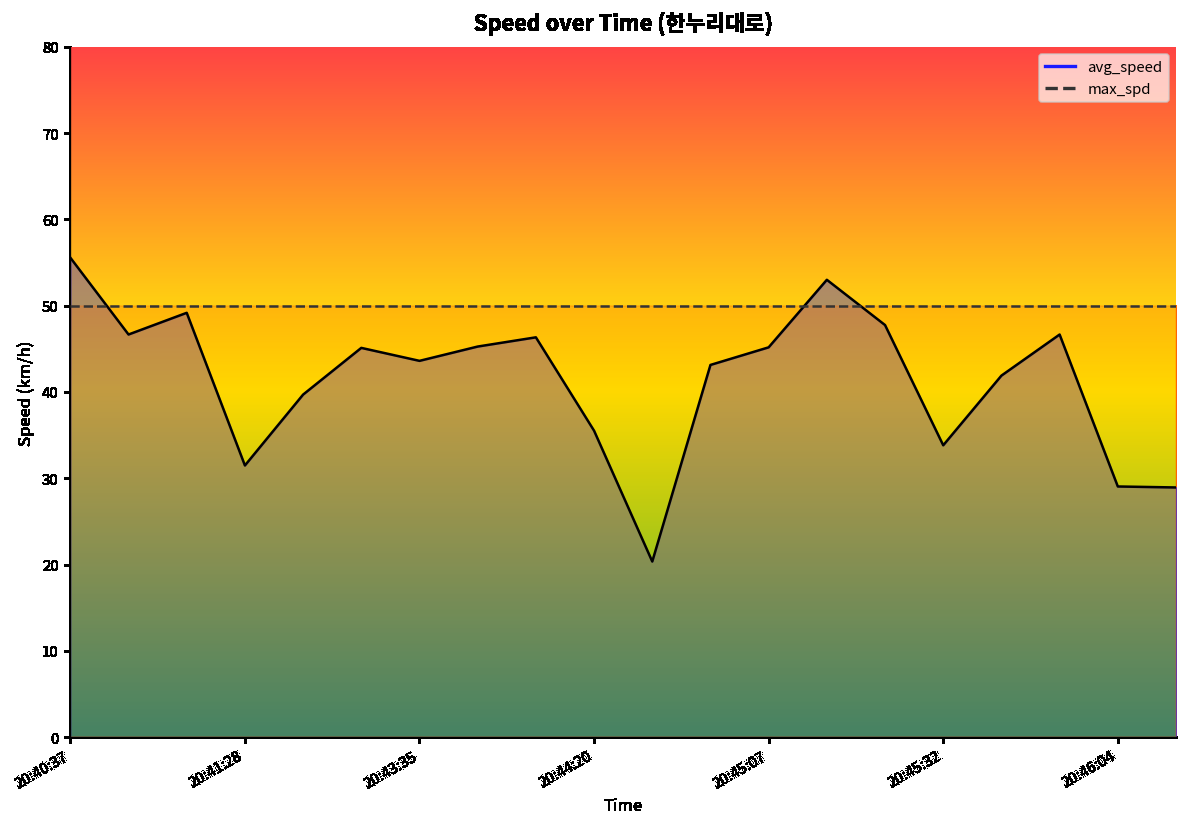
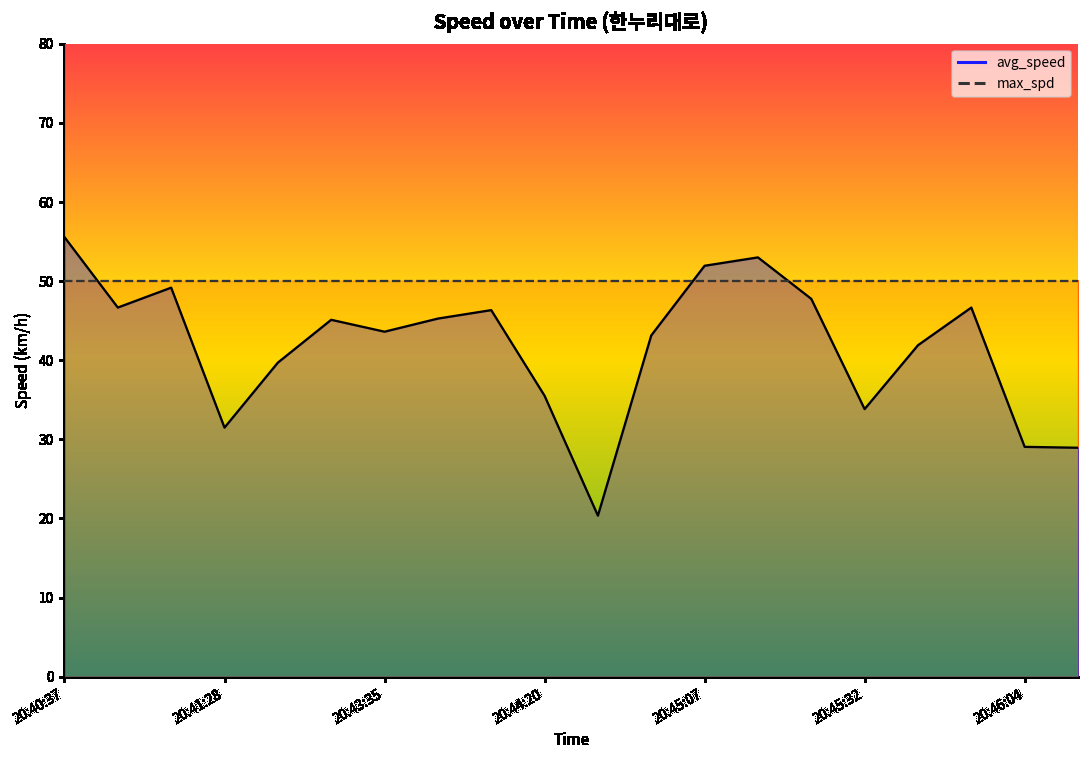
  {
    "avg_speed": {
      "20:40:37": 56,
      "20:41:28": 31,
      "20:43:35": 44,
      "20:44:20": 36,
-     "20:45:07": 45,
+     "20:45:07": 52,
      "20:45:32": 34,
      "20:46:04": 29
    }
  }
